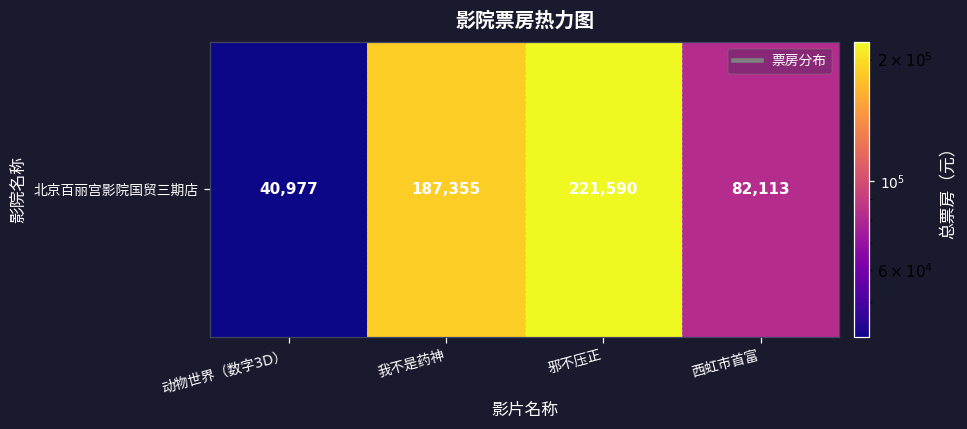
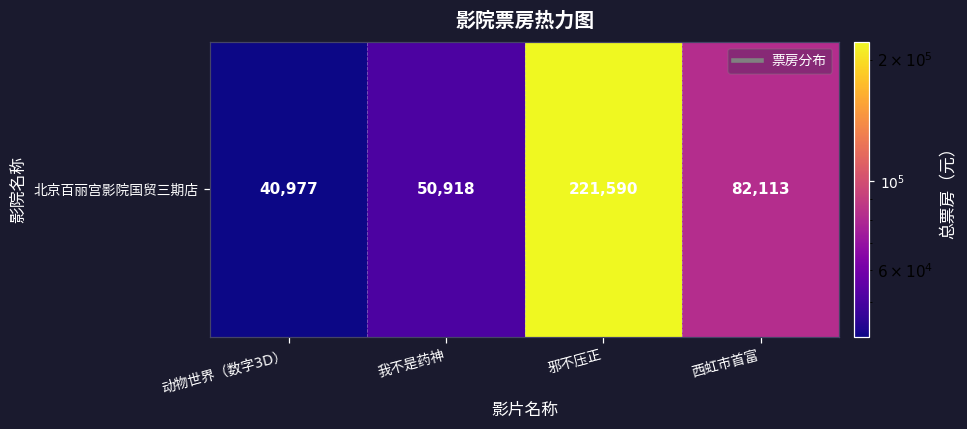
  {
    "北京百丽宫影院国贸三期店": {
      "动物世界（数字3D）": "40,977",
-     "我不是药神": "187,355",
+     "我不是药神": "50,918",
      "邪不压正": "221,590",
      "西虹市首富": "82,113"
    }
  }
